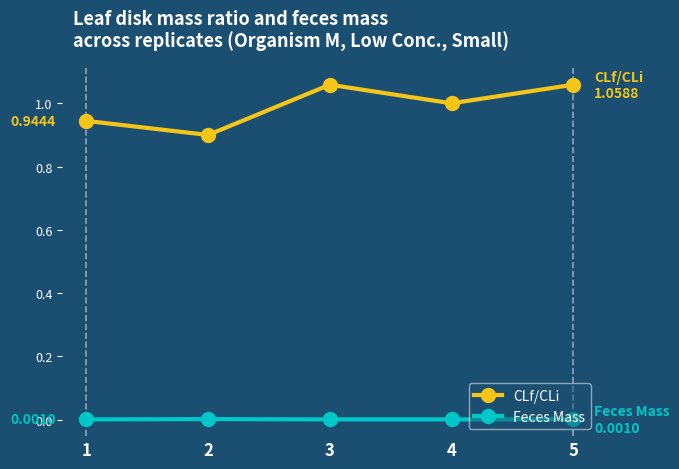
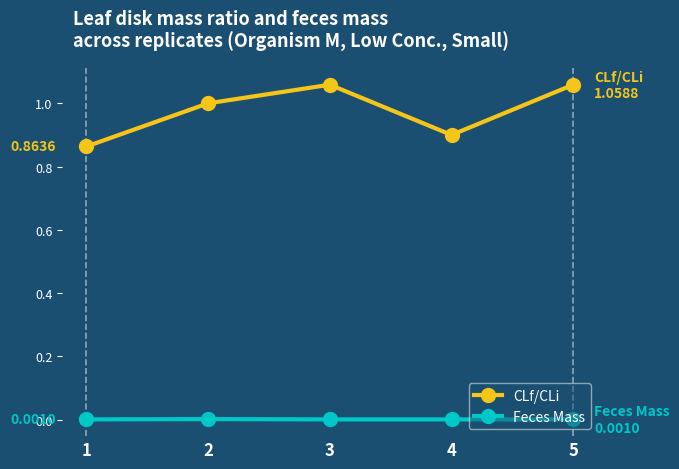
  {
    "CLf/CLi": {
-     "1": 0.9444,
-     "2": 0.9,
-     "4": 1.0,
+     "1": 0.8636,
+     "2": 1.0,
+     "4": 0.9,
      "5": 1.0588
    },
    "Feces Mass": {
      "1": 0.0,
      "2": 0.0,
      "3": 0.0,
      "4": 0.0
    }
  }
